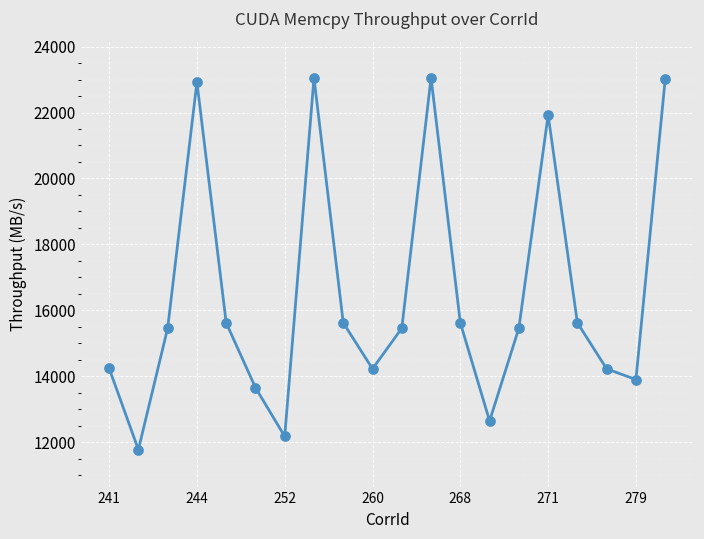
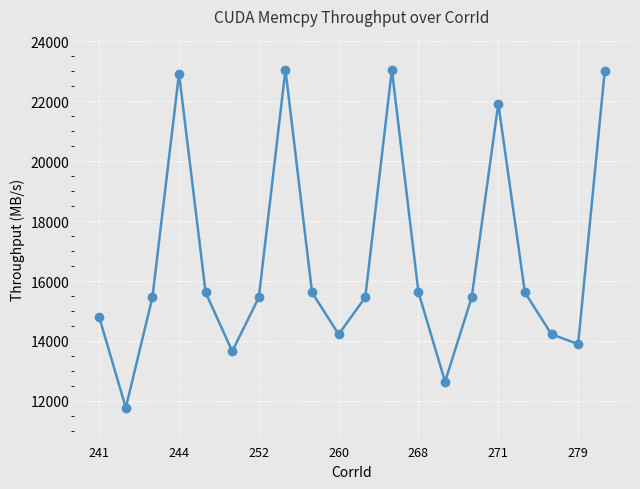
  {
-   "241": 14200,
+   "241": 14800,
    "244": 22900,
-   "252": 12200,
+   "252": 15500,
    "260": 14200,
    "268": 15600,
    "271": 21900,
    "279": 13900
  }
